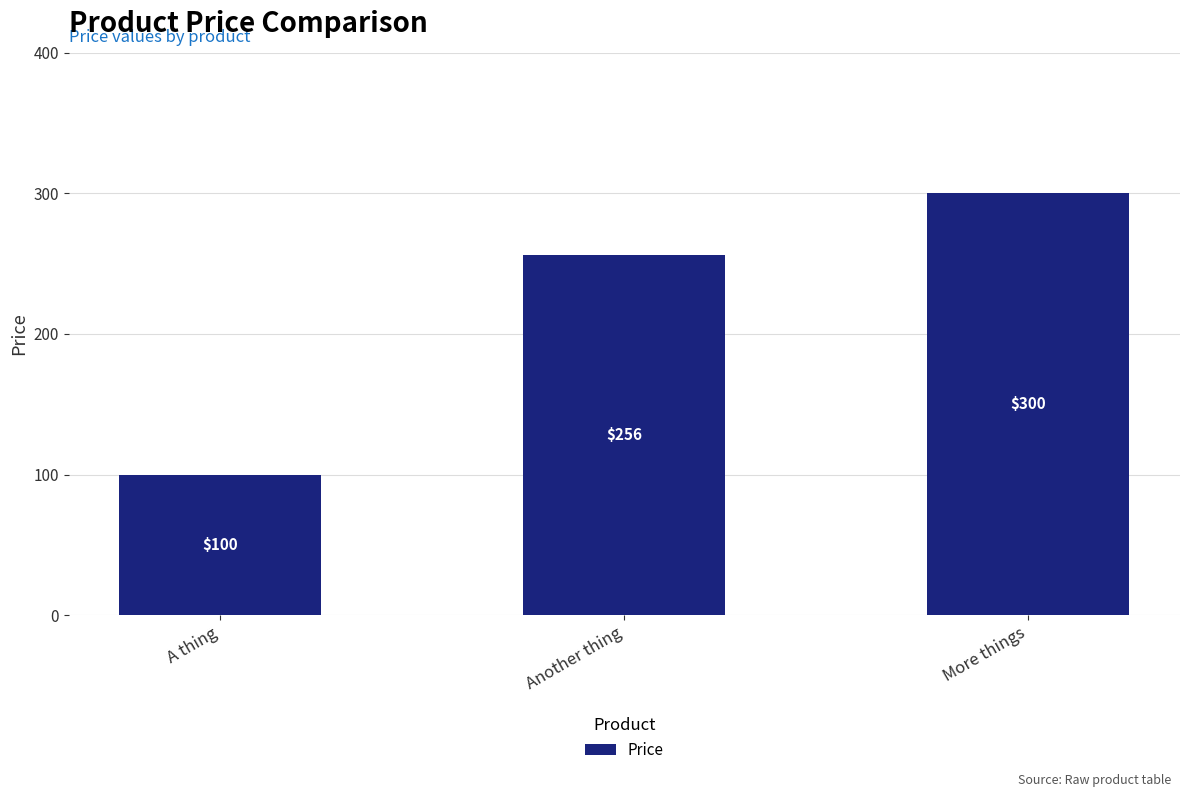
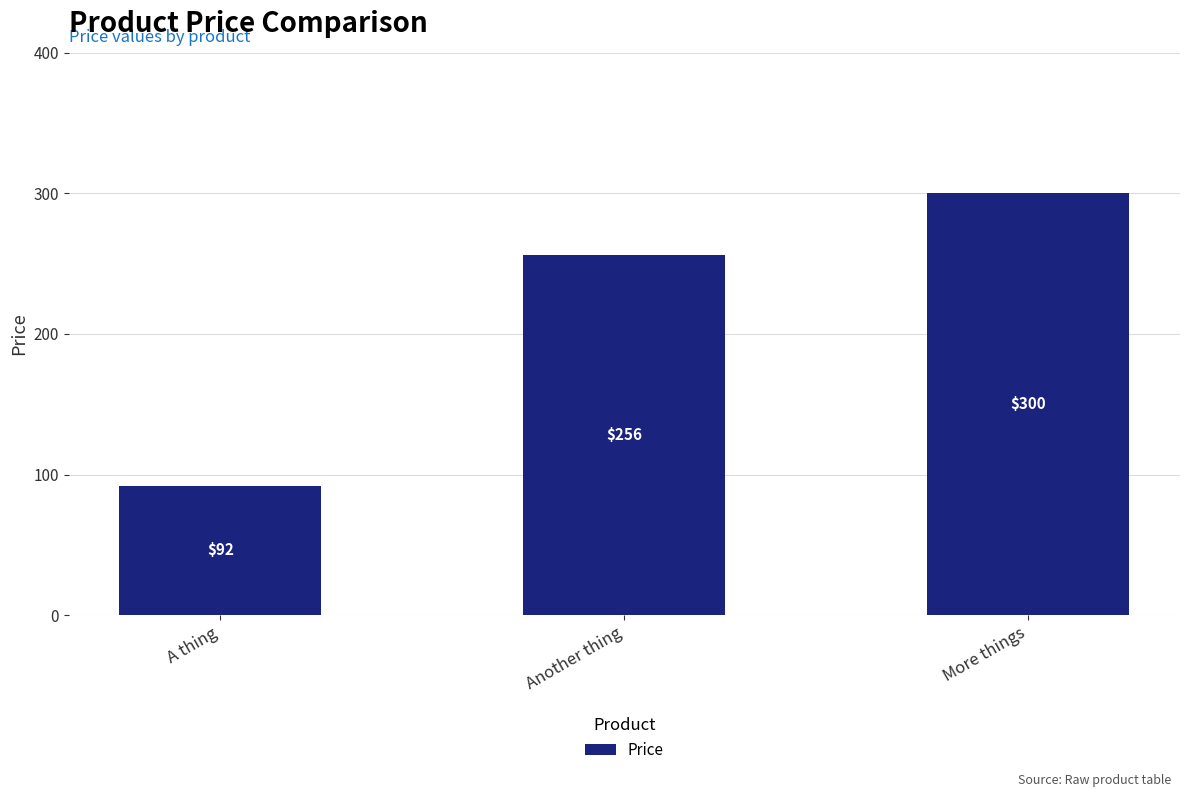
  {
-   "A thing": "$100",
+   "A thing": "$92",
    "Another thing": "$256",
    "More things": "$300"
  }
